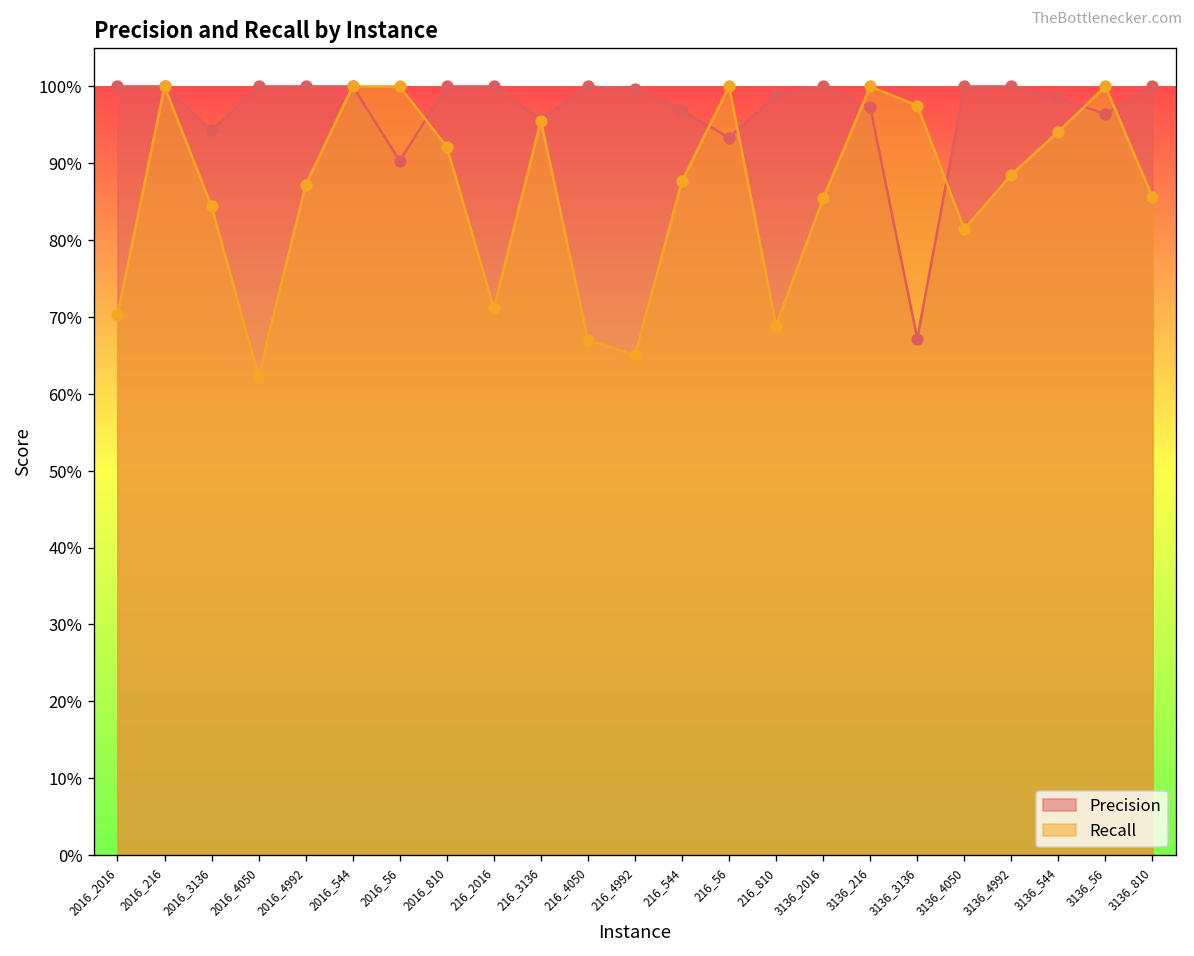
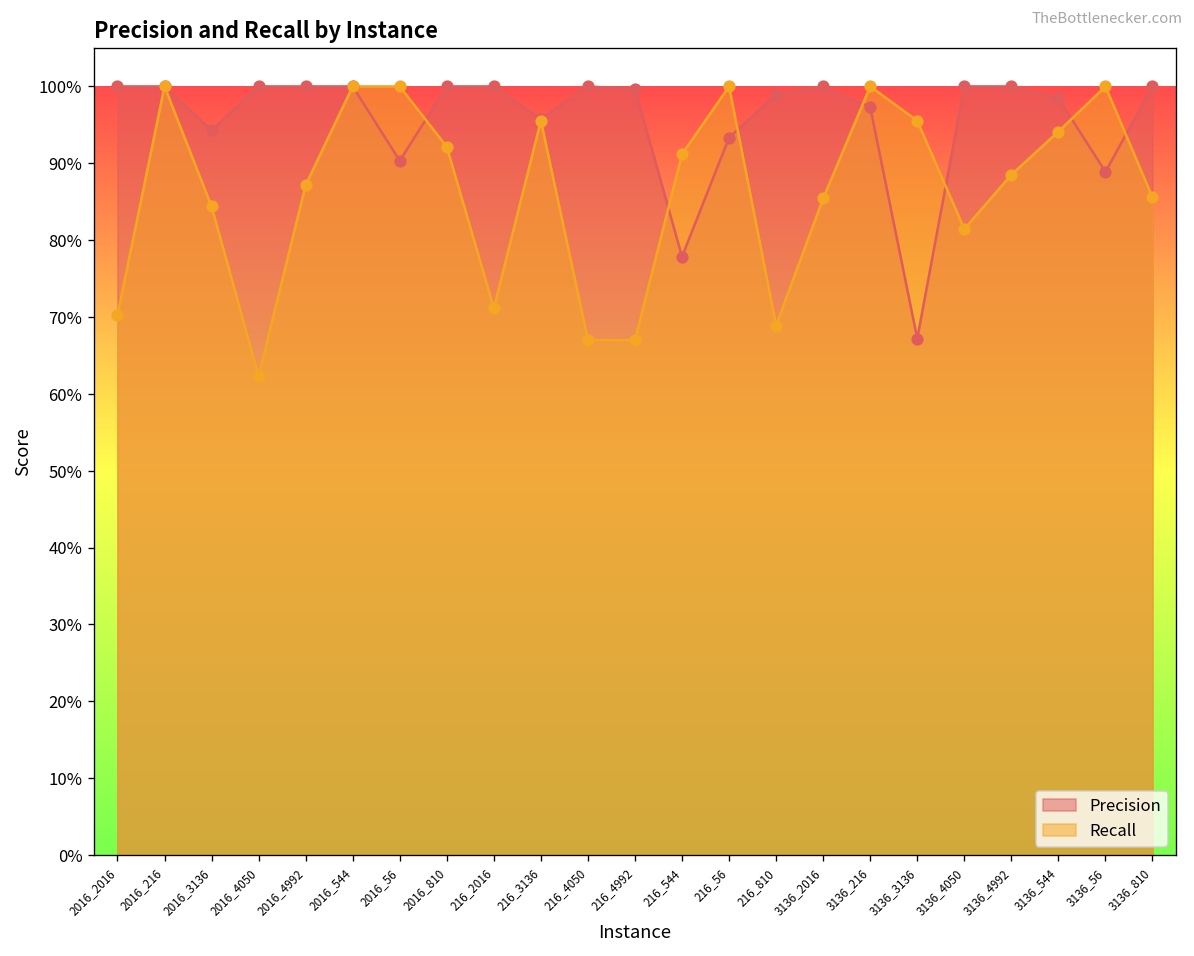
  {
    "Precision": {
      "2016_2016": "100%",
      "2016_3136": "94%",
      "2016_4050": "100%",
      "2016_4992": "100%",
      "2016_56": "90%",
      "2016_810": "100%",
      "216_2016": "100%",
      "216_4050": "100%",
      "216_4992": "100%",
-     "216_544": "97%",
+     "216_544": "78%",
      "216_56": "93%",
      "216_810": "99%",
      "3136_2016": "100%",
      "3136_216": "97%",
      "3136_3136": "67%",
      "3136_4050": "100%",
      "3136_4992": "100%",
      "3136_544": "98%",
-     "3136_56": "96%",
+     "3136_56": "89%",
      "3136_810": "100%"
    },
    "Recall": {
      "2016_2016": "70%",
      "2016_3136": "84%",
      "2016_4050": "62%",
      "2016_4992": "87%",
      "2016_56": "100%",
      "2016_810": "92%",
      "216_2016": "71%",
      "216_4050": "67%",
-     "216_4992": "65%",
-     "216_544": "88%",
+     "216_4992": "67%",
+     "216_544": "91%",
      "216_56": "100%",
      "216_810": "69%",
      "3136_2016": "85%",
      "3136_216": "100%",
-     "3136_3136": "98%",
+     "3136_3136": "96%",
      "3136_4050": "81%",
      "3136_4992": "89%",
      "3136_544": "94%",
      "3136_56": "100%",
      "3136_810": "86%"
    }
  }
